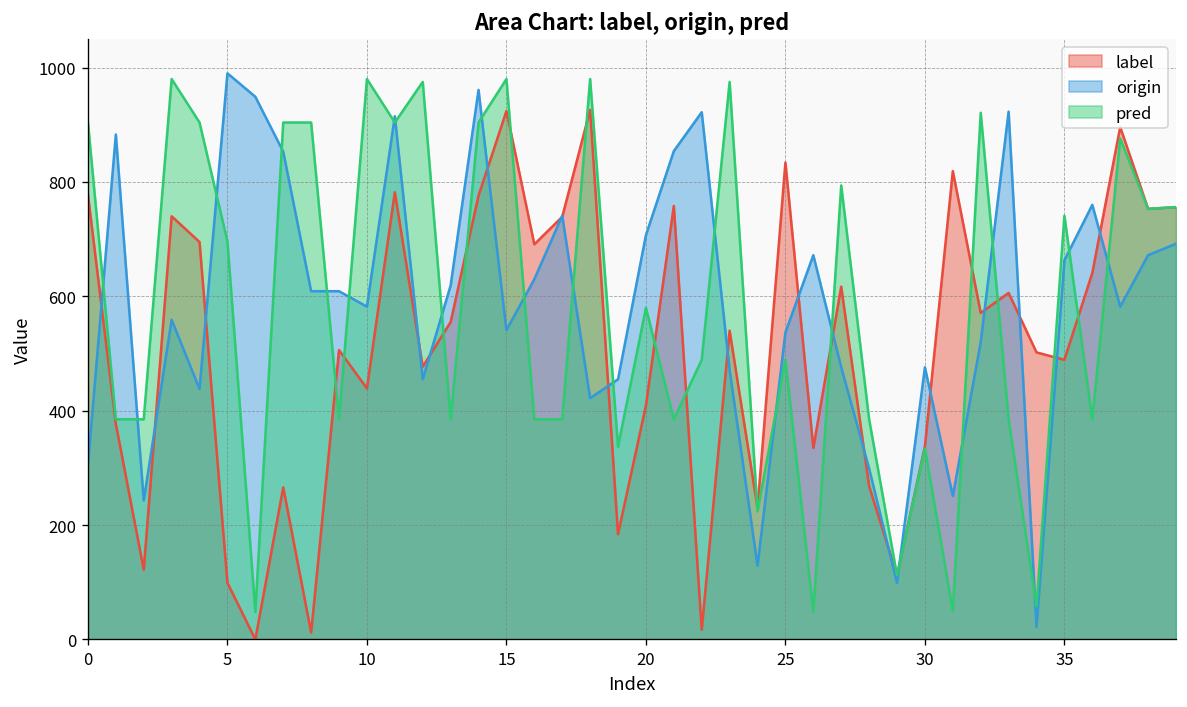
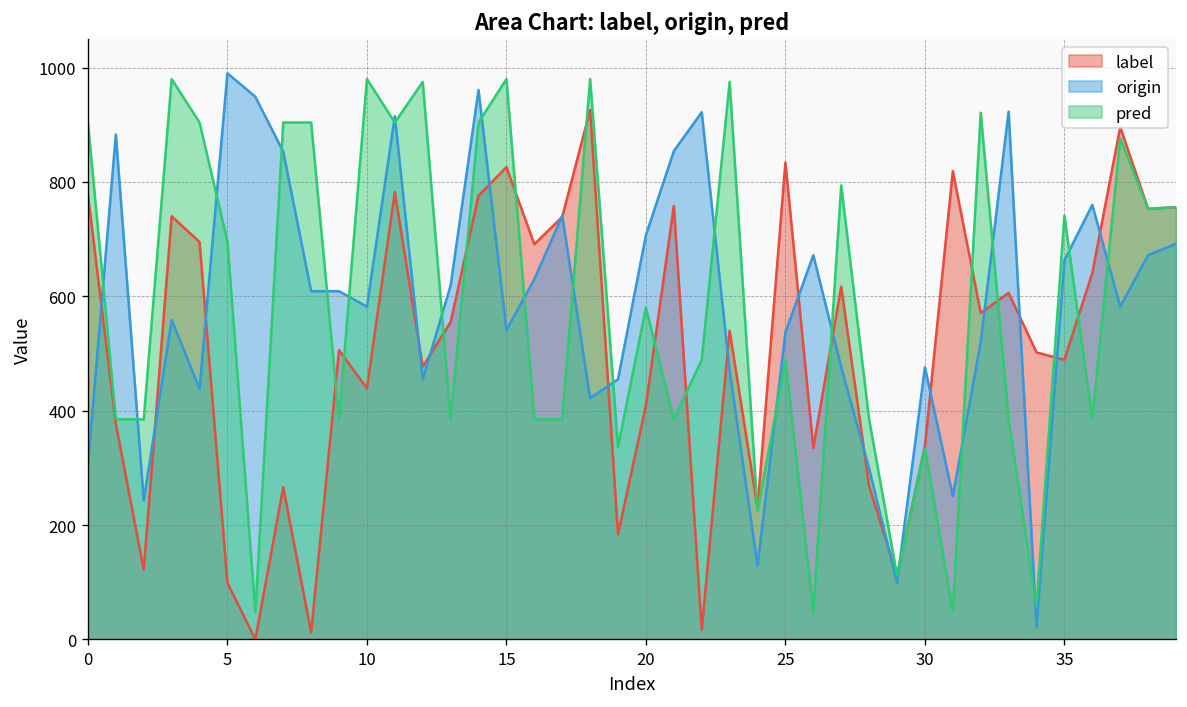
  {
    "label": {
      "0": 780,
      "5": 100,
      "10": 440,
-     "15": 920,
+     "15": 830,
      "20": 410,
      "25": 830,
      "35": 490
    },
    "origin": {
      "0": 310,
      "5": 990,
      "10": 580,
      "15": 540,
      "20": 710,
      "25": 540,
      "30": 480,
      "35": 660
    },
    "pred": {
      "0": 900,
      "5": 700,
      "10": 980,
      "15": 980,
      "20": 580,
      "25": 490,
      "35": 740
    }
  }
